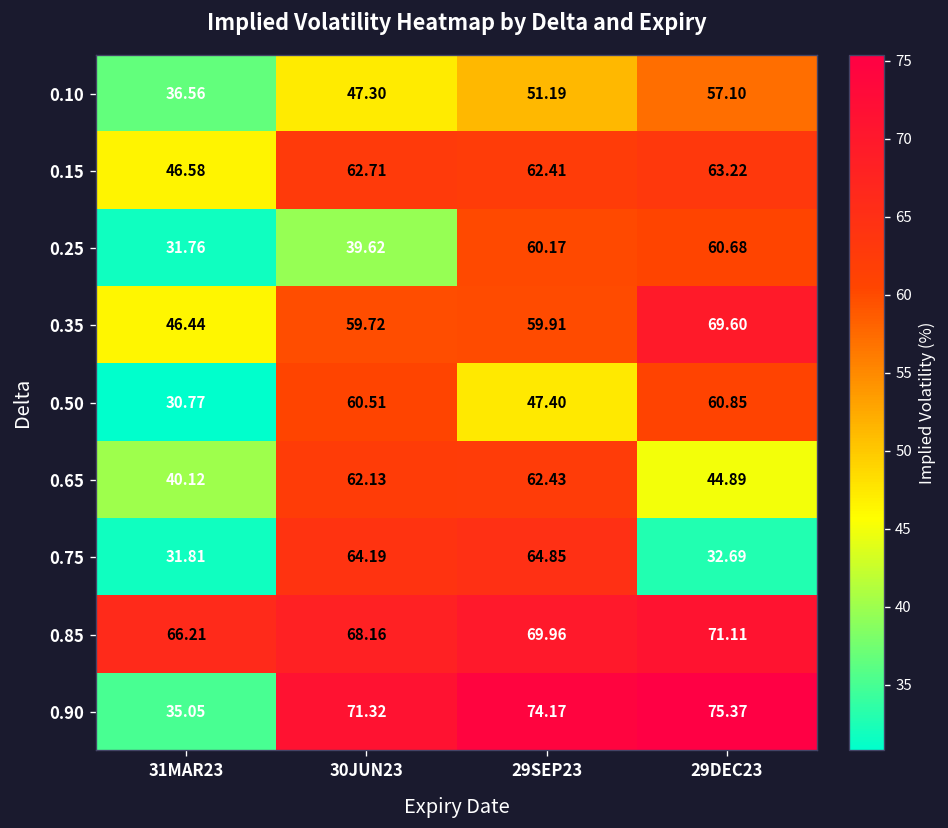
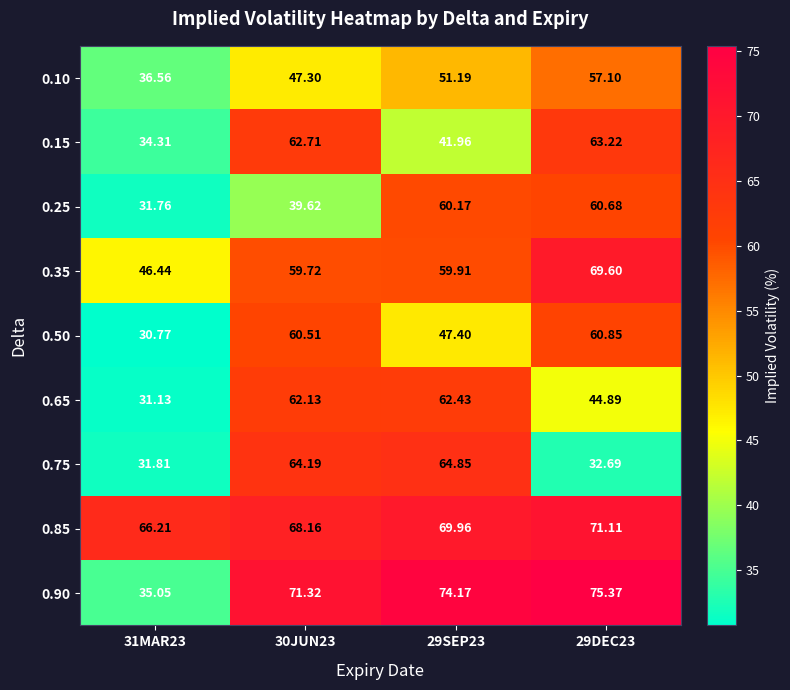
  {
    "0.10": {
      "31MAR23": 36.56,
      "30JUN23": 47.30,
      "29SEP23": 51.19,
      "29DEC23": 57.10
    },
    "0.15": {
-     "31MAR23": 46.58,
+     "31MAR23": 34.31,
      "30JUN23": 62.71,
-     "29SEP23": 62.41,
+     "29SEP23": 41.96,
      "29DEC23": 63.22
    },
    "0.25": {
      "31MAR23": 31.76,
      "30JUN23": 39.62,
      "29SEP23": 60.17,
      "29DEC23": 60.68
    },
    "0.35": {
      "31MAR23": 46.44,
      "30JUN23": 59.72,
      "29SEP23": 59.91,
      "29DEC23": 69.60
    },
    "0.50": {
      "31MAR23": 30.77,
      "30JUN23": 60.51,
      "29SEP23": 47.40,
      "29DEC23": 60.85
    },
    "0.65": {
-     "31MAR23": 40.12,
+     "31MAR23": 31.13,
      "30JUN23": 62.13,
      "29SEP23": 62.43,
      "29DEC23": 44.89
    },
    "0.75": {
      "31MAR23": 31.81,
      "30JUN23": 64.19,
      "29SEP23": 64.85,
      "29DEC23": 32.69
    },
    "0.85": {
      "31MAR23": 66.21,
      "30JUN23": 68.16,
      "29SEP23": 69.96,
      "29DEC23": 71.11
    },
    "0.90": {
      "31MAR23": 35.05,
      "30JUN23": 71.32,
      "29SEP23": 74.17,
      "29DEC23": 75.37
    }
  }
